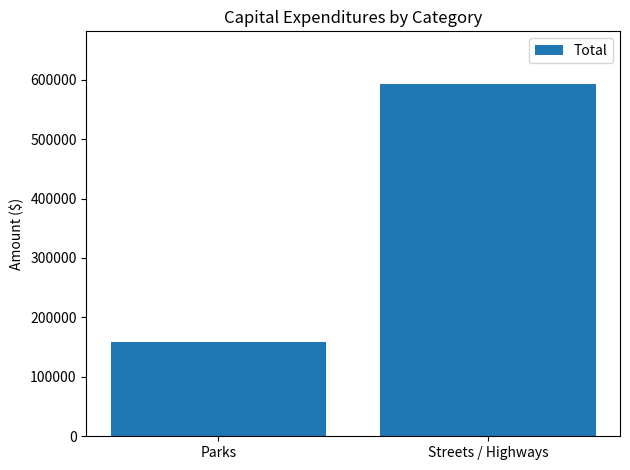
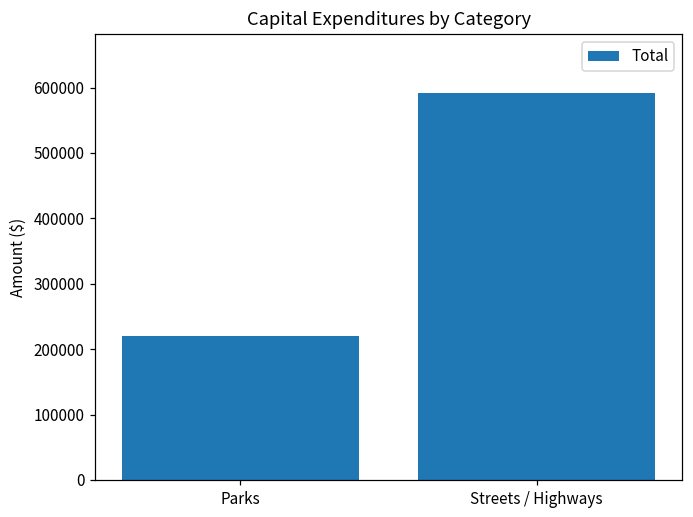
  {
-   "Parks": 160000,
+   "Parks": 220000,
    "Streets / Highways": 590000
  }
